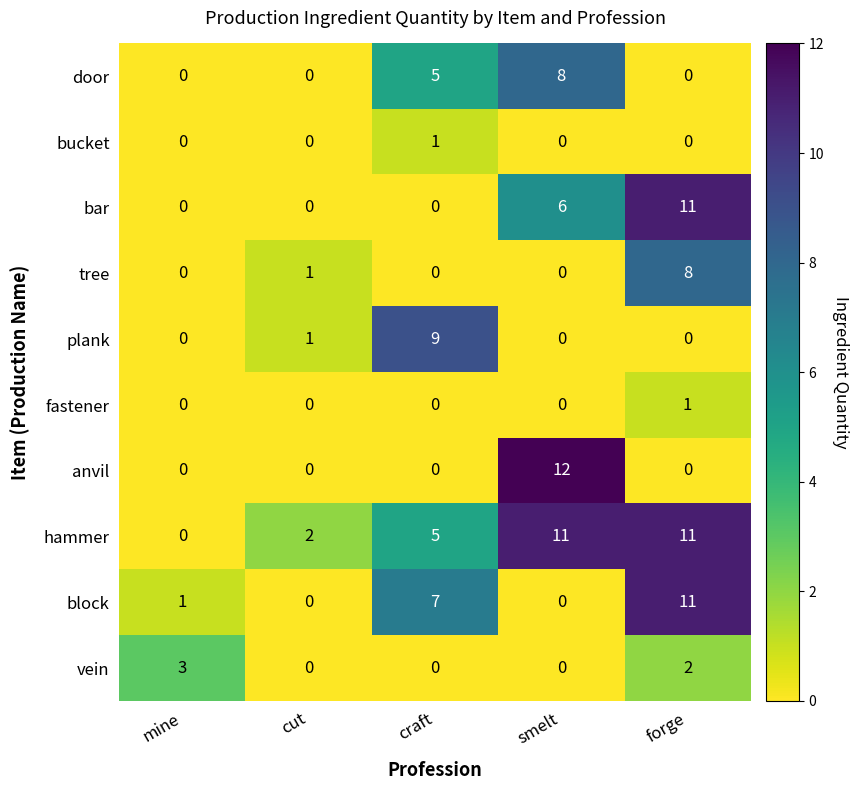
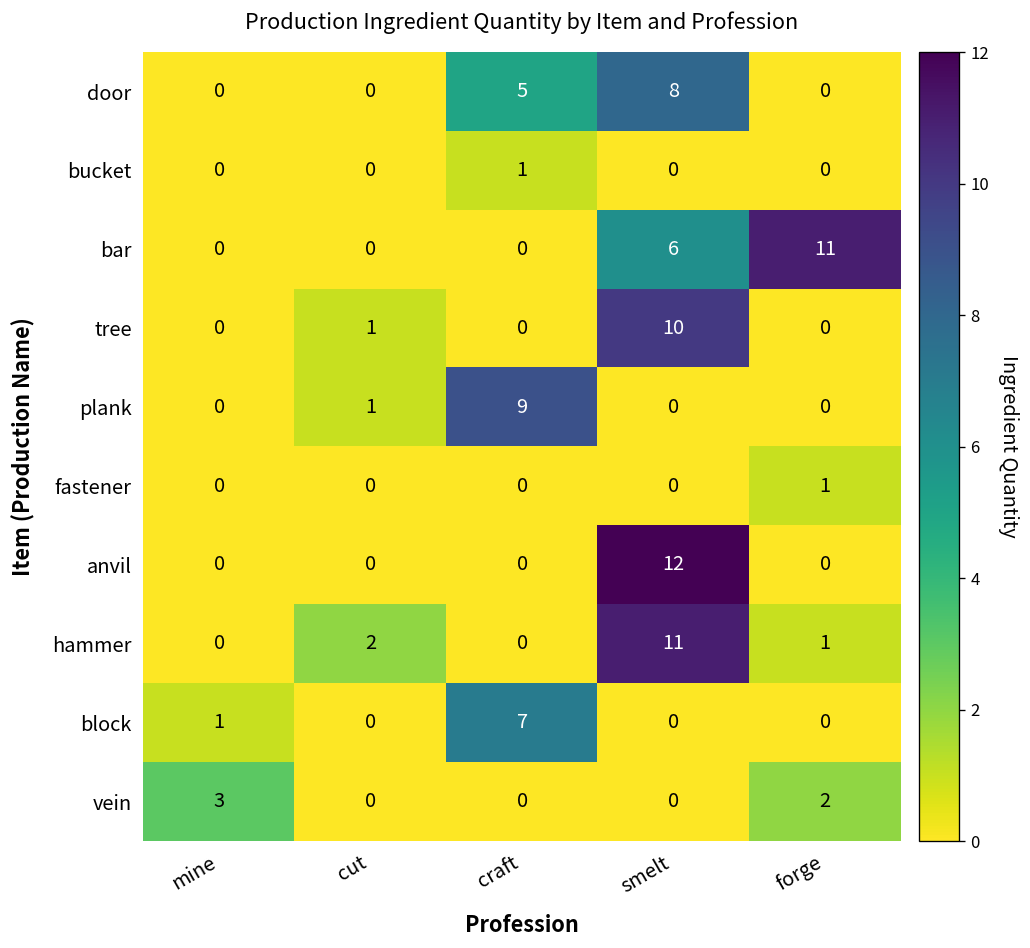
  {
    "door": {
      "mine": 0,
      "cut": 0,
      "craft": 5,
      "smelt": 8,
      "forge": 0
    },
    "bucket": {
      "mine": 0,
      "cut": 0,
      "craft": 1,
      "smelt": 0,
      "forge": 0
    },
    "bar": {
      "mine": 0,
      "cut": 0,
      "craft": 0,
      "smelt": 6,
      "forge": 11
    },
    "tree": {
      "mine": 0,
      "cut": 1,
      "craft": 0,
-     "smelt": 0,
-     "forge": 8
+     "smelt": 10,
+     "forge": 0
    },
    "plank": {
      "mine": 0,
      "cut": 1,
      "craft": 9,
      "smelt": 0,
      "forge": 0
    },
    "fastener": {
      "mine": 0,
      "cut": 0,
      "craft": 0,
      "smelt": 0,
      "forge": 1
    },
    "anvil": {
      "mine": 0,
      "cut": 0,
      "craft": 0,
      "smelt": 12,
      "forge": 0
    },
    "hammer": {
      "mine": 0,
      "cut": 2,
-     "craft": 5,
+     "craft": 0,
      "smelt": 11,
-     "forge": 11
+     "forge": 1
    },
    "block": {
      "mine": 1,
      "cut": 0,
      "craft": 7,
      "smelt": 0,
-     "forge": 11
+     "forge": 0
    },
    "vein": {
      "mine": 3,
      "cut": 0,
      "craft": 0,
      "smelt": 0,
      "forge": 2
    }
  }
